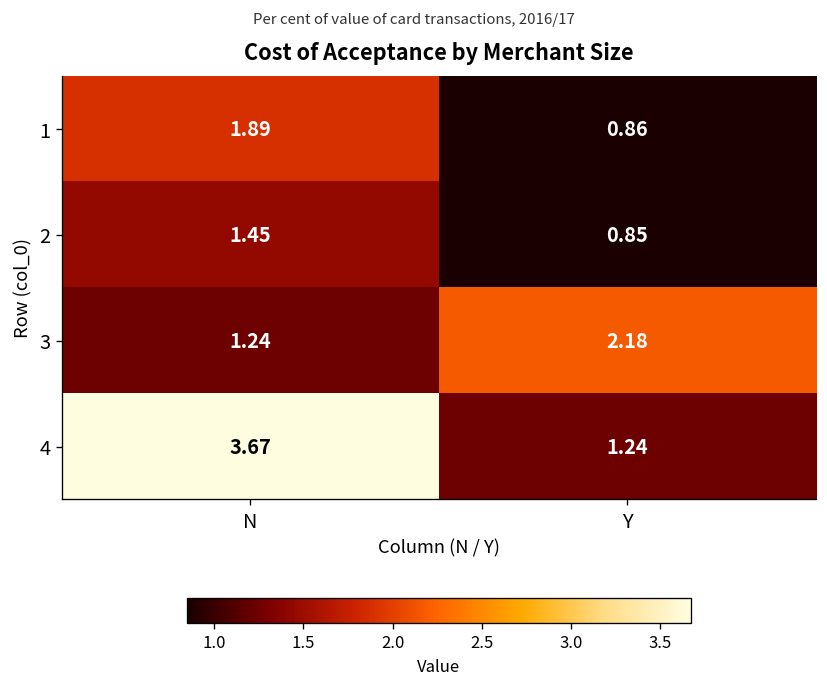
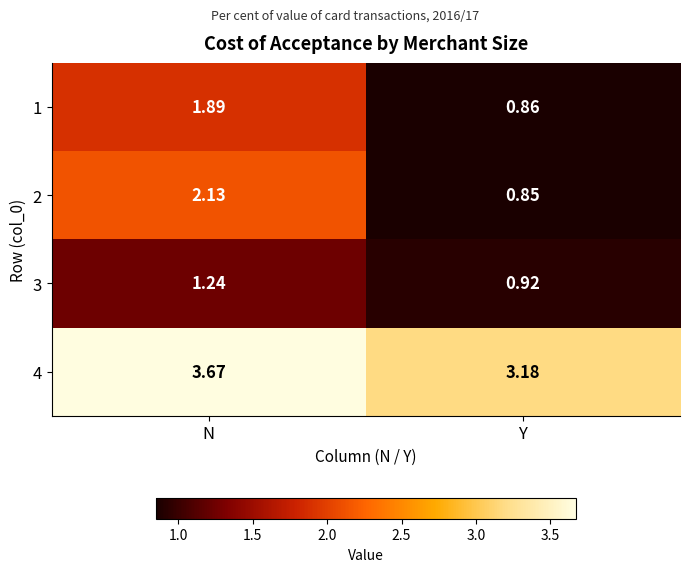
  {
    "1": {
      "N": 1.89,
      "Y": 0.86
    },
    "2": {
-     "N": 1.45,
+     "N": 2.13,
      "Y": 0.85
    },
    "3": {
      "N": 1.24,
-     "Y": 2.18
+     "Y": 0.92
    },
    "4": {
      "N": 3.67,
-     "Y": 1.24
+     "Y": 3.18
    }
  }
